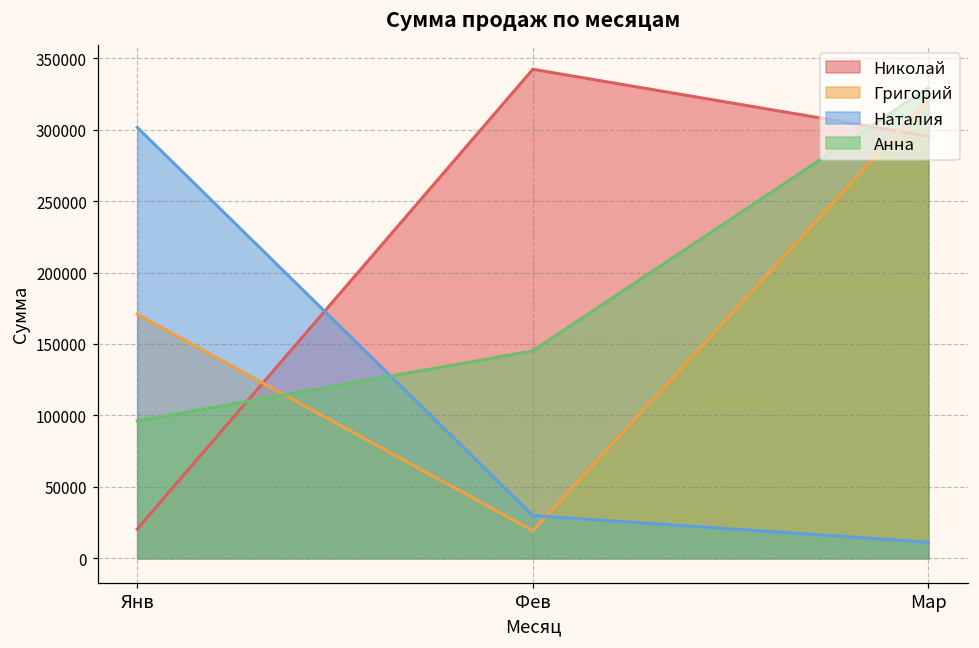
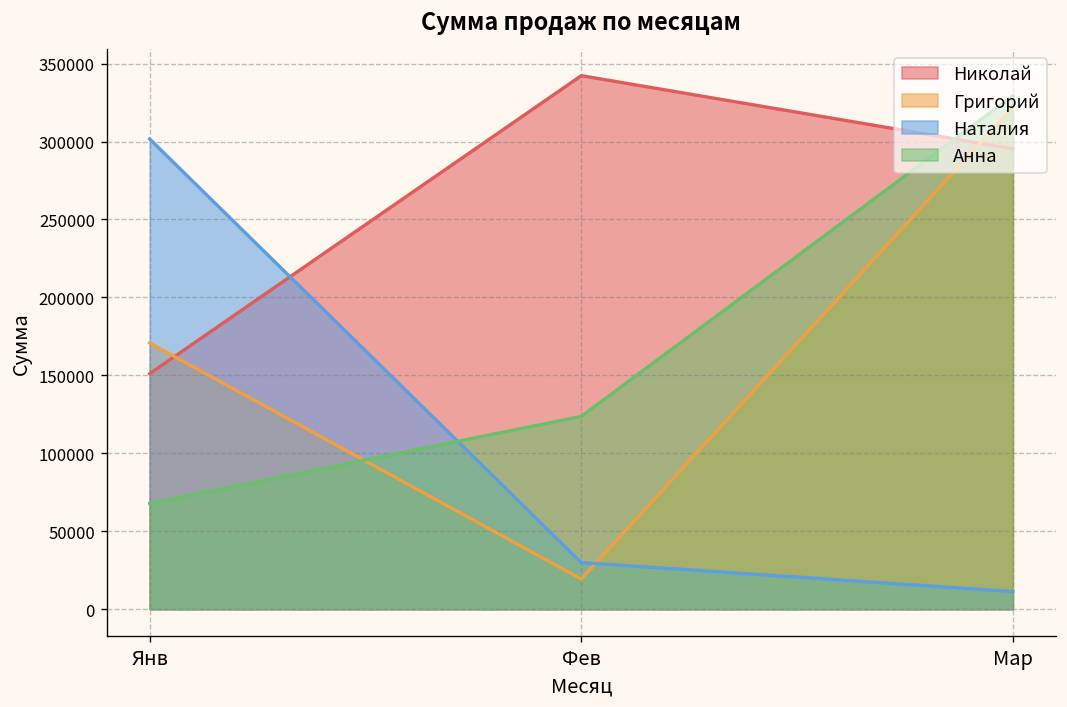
  {
    "Николай": {
-     "Янв": 21000,
+     "Янв": 151000,
      "Фев": 342000
    },
    "Григорий": {
      "Янв": 171000,
      "Фев": 19000
    },
    "Наталия": {
      "Янв": 302000,
      "Фев": 30000,
      "Мар": 11000
    },
    "Анна": {
-     "Янв": 96000,
-     "Фев": 145000
+     "Янв": 68000,
+     "Фев": 124000
    }
  }
